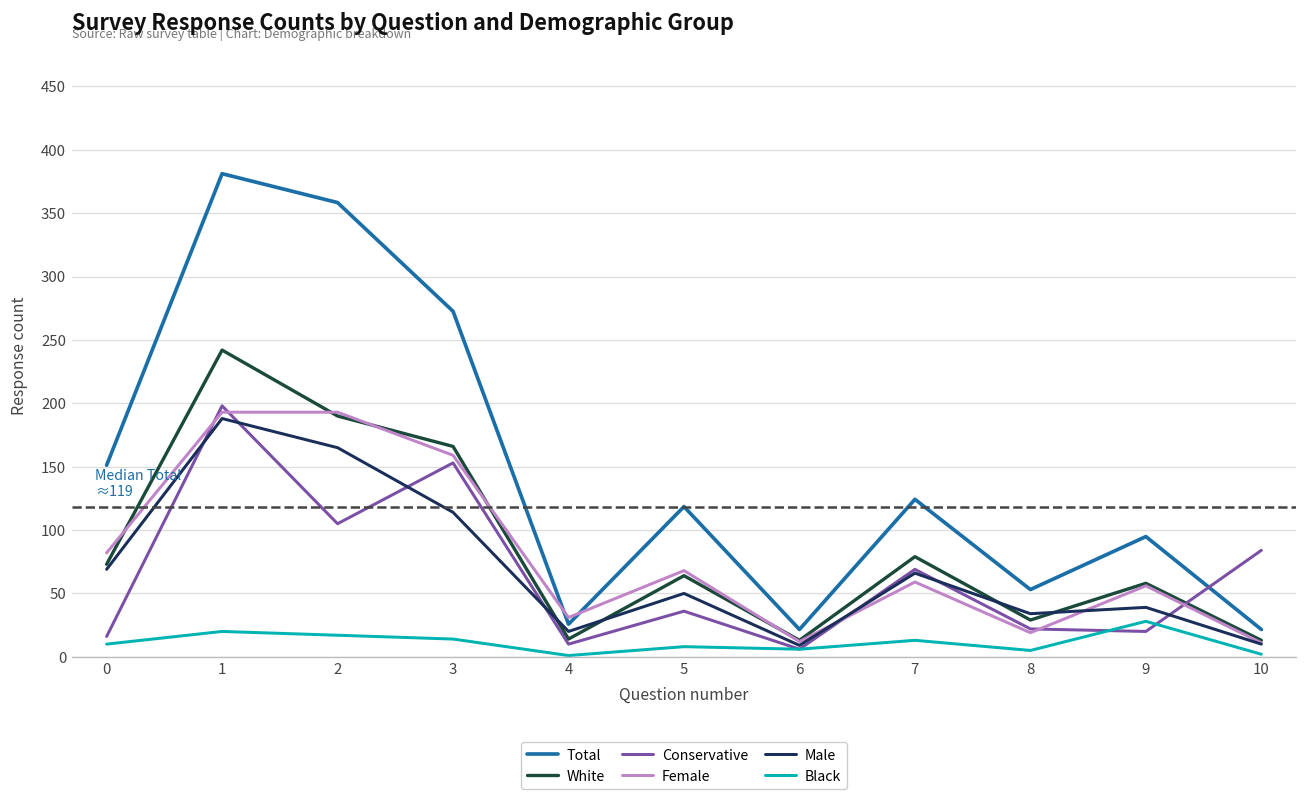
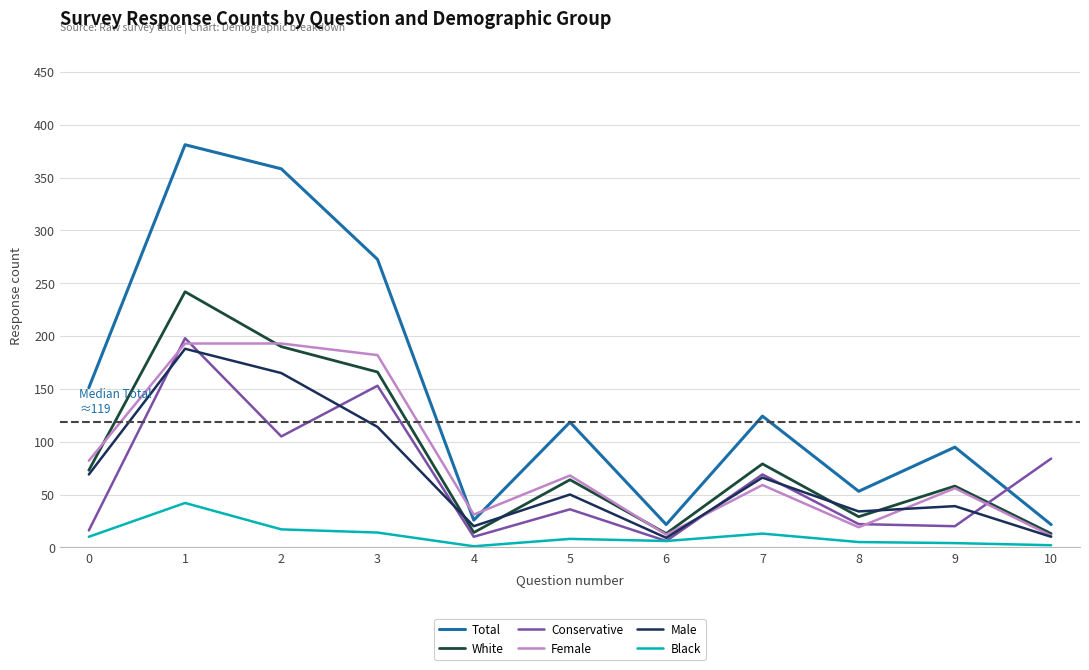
  {
    "Total": {
      "1": 381,
      "2": 358,
      "3": 273,
      "4": 26,
      "5": 119,
      "6": 22,
      "7": 124,
      "8": 53,
      "9": 95,
      "10": 22
    },
    "Conservative": {
      "0": 16,
      "1": 198,
      "2": 105,
      "3": 153,
      "4": 10,
      "5": 36,
      "7": 69,
      "8": 22,
      "9": 20,
      "10": 84
    },
    "Female": {
      "0": 82,
      "1": 193,
      "2": 193,
-     "3": 159,
+     "3": 182,
      "4": 31,
      "5": 68,
      "7": 59,
      "8": 19
    },
    "Black": {
      "0": 10,
-     "1": 20,
+     "1": 42,
      "2": 17,
      "3": 14,
      "4": 1,
      "5": 8,
      "7": 13,
      "8": 5,
-     "9": 28,
+     "9": 4,
      "10": 2
    }
  }
